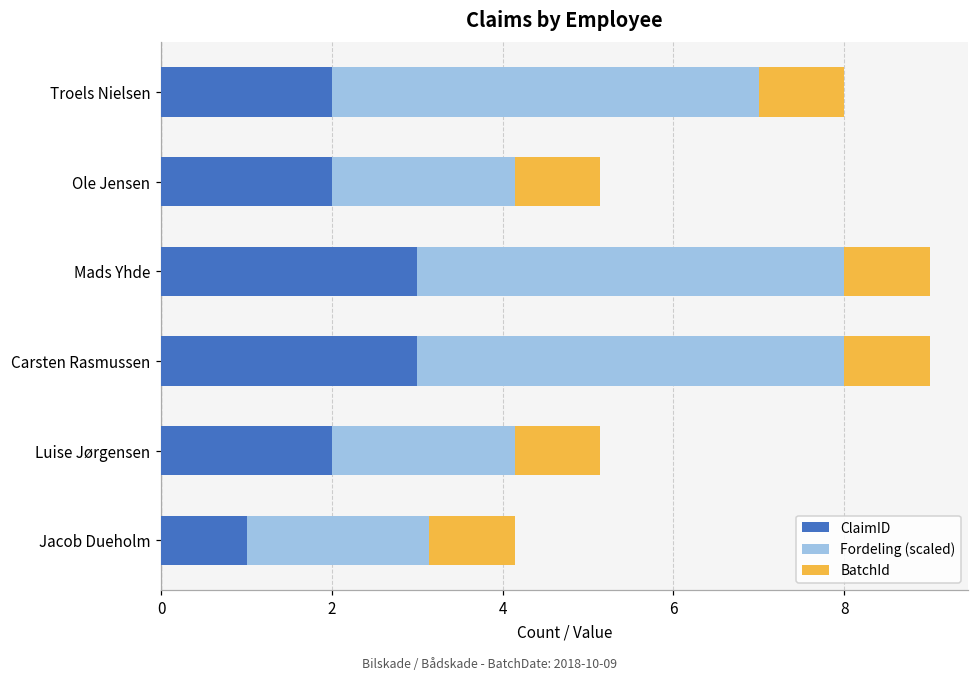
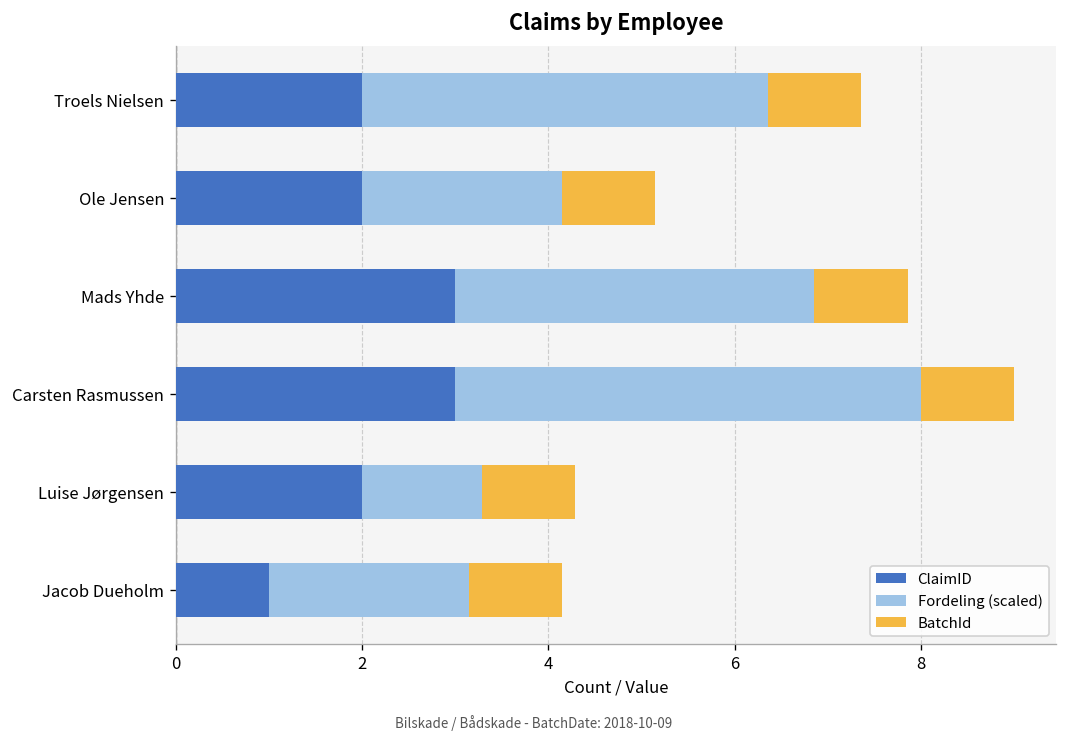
  {
    "ClaimID": {
      "Troels Nielsen": 2.0,
      "Ole Jensen": 2.0,
      "Mads Yhde": 3.0,
      "Carsten Rasmussen": 3.0,
      "Luise Jørgensen": 2.0,
      "Jacob Dueholm": 1.0
    },
    "Fordeling (scaled)": {
-     "Troels Nielsen": 5.0,
+     "Troels Nielsen": 4.4,
      "Ole Jensen": 2.1,
-     "Mads Yhde": 5.0,
+     "Mads Yhde": 3.9,
      "Carsten Rasmussen": 5.0,
-     "Luise Jørgensen": 2.1,
+     "Luise Jørgensen": 1.3,
      "Jacob Dueholm": 2.1
    },
    "BatchId": {
      "Troels Nielsen": 1.0,
      "Ole Jensen": 1.0,
      "Mads Yhde": 1.0,
      "Carsten Rasmussen": 1.0,
      "Luise Jørgensen": 1.0,
      "Jacob Dueholm": 1.0
    }
  }
